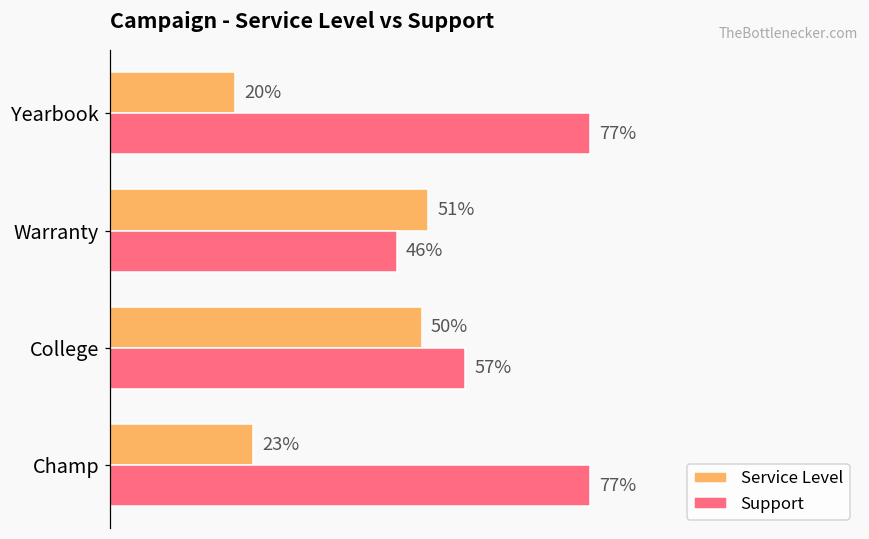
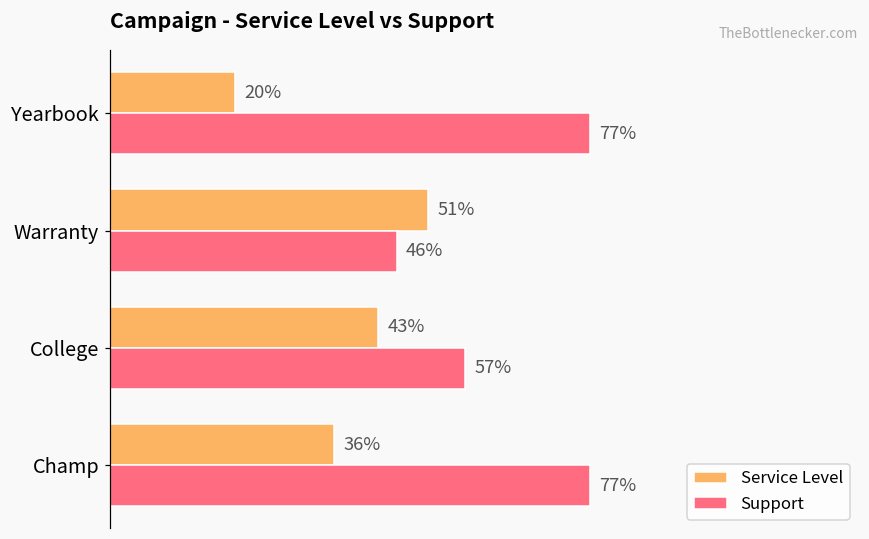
  {
    "Service Level": {
      "Yearbook": "20%",
      "Warranty": "51%",
-     "College": "50%",
-     "Champ": "23%"
+     "College": "43%",
+     "Champ": "36%"
    },
    "Support": {
      "Yearbook": "77%",
      "Warranty": "46%",
      "College": "57%",
      "Champ": "77%"
    }
  }
